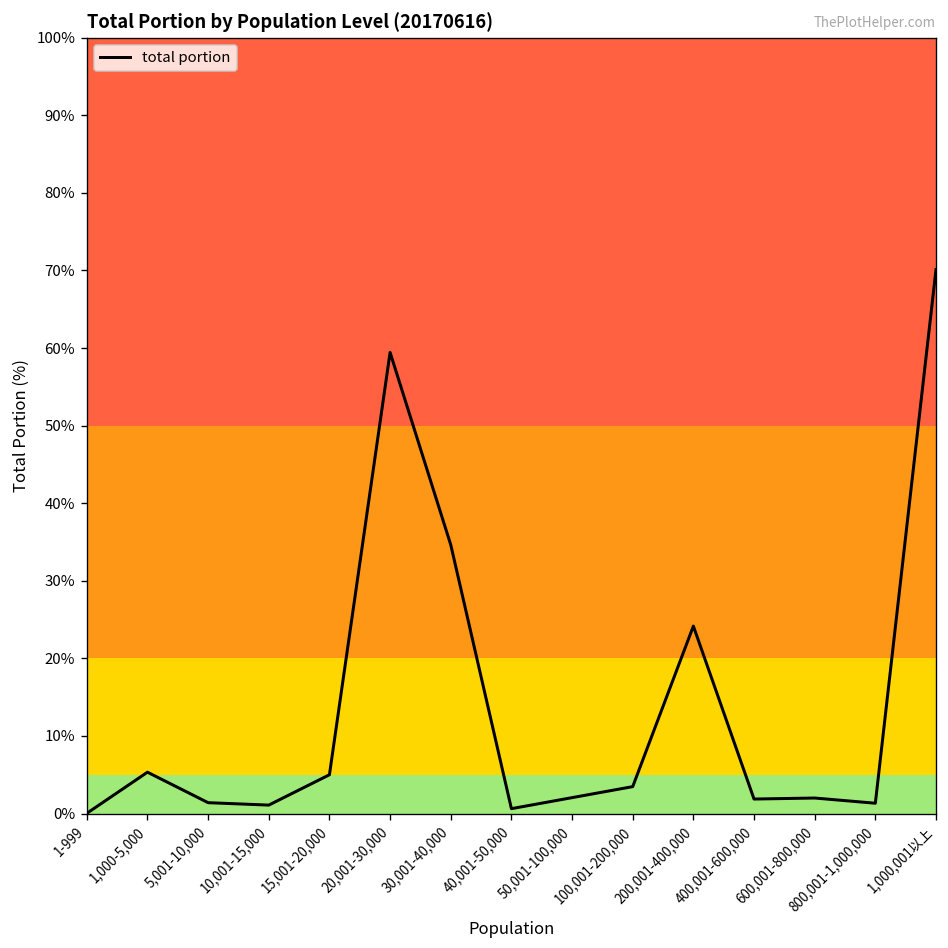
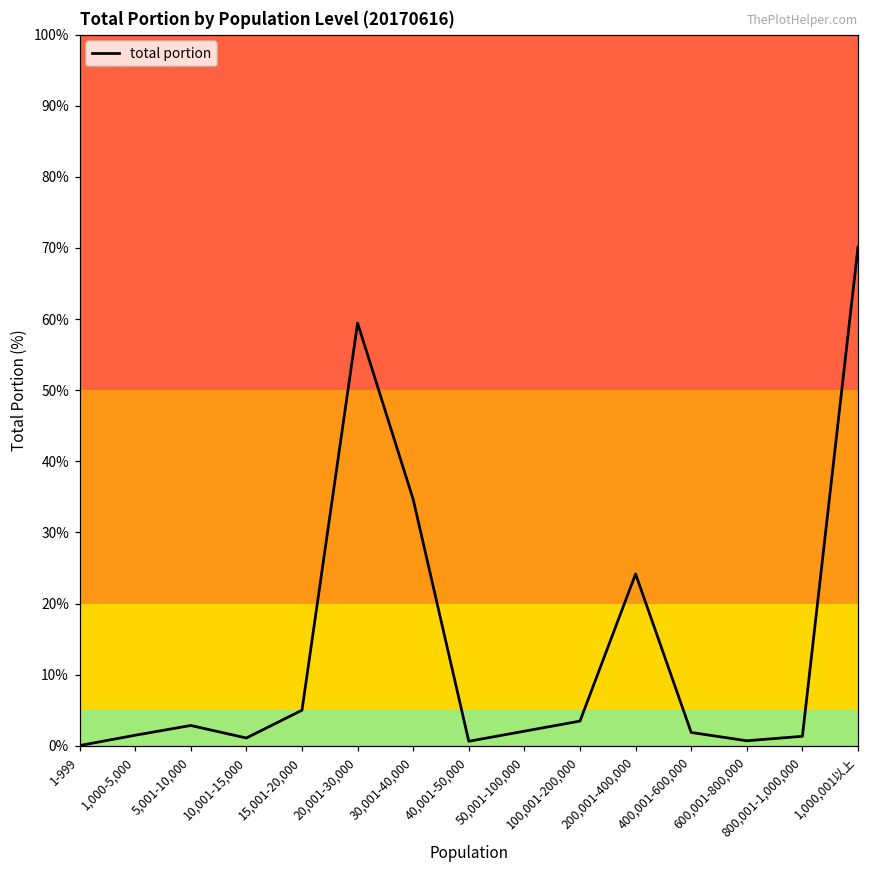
  {
    "1-999": "0%",
-   "1,000-5,000": "5%",
-   "5,001-10,000": "1%",
+   "1,000-5,000": "1%",
+   "5,001-10,000": "3%",
    "10,001-15,000": "1%",
    "15,001-20,000": "5%",
    "20,001-30,000": "59%",
    "30,001-40,000": "35%",
    "40,001-50,000": "1%",
    "50,001-100,000": "2%",
    "100,001-200,000": "3%",
    "200,001-400,000": "24%",
    "400,001-600,000": "2%",
-   "600,001-800,000": "2%",
+   "600,001-800,000": "1%",
    "800,001-1,000,000": "1%",
    "1,000,001以上": "70%"
  }
